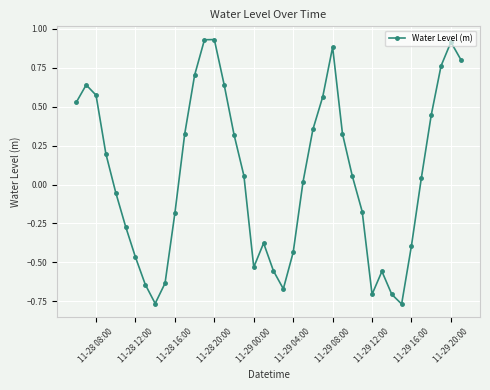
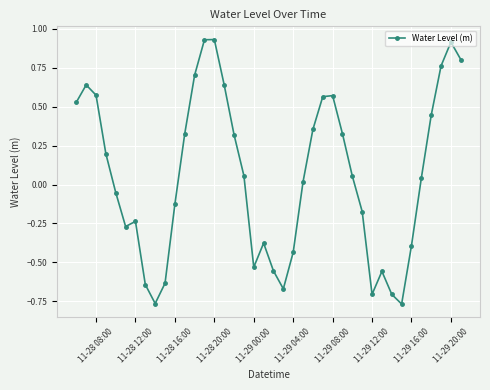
  {
    "11-28 08:00": 0.57,
-   "11-28 12:00": -0.47,
-   "11-28 16:00": -0.18,
+   "11-28 12:00": -0.24,
+   "11-28 16:00": -0.13,
    "11-28 20:00": 0.93,
    "11-29 00:00": -0.53,
    "11-29 04:00": -0.44,
-   "11-29 08:00": 0.88,
+   "11-29 08:00": 0.57,
    "11-29 12:00": -0.71,
    "11-29 16:00": -0.39
  }
